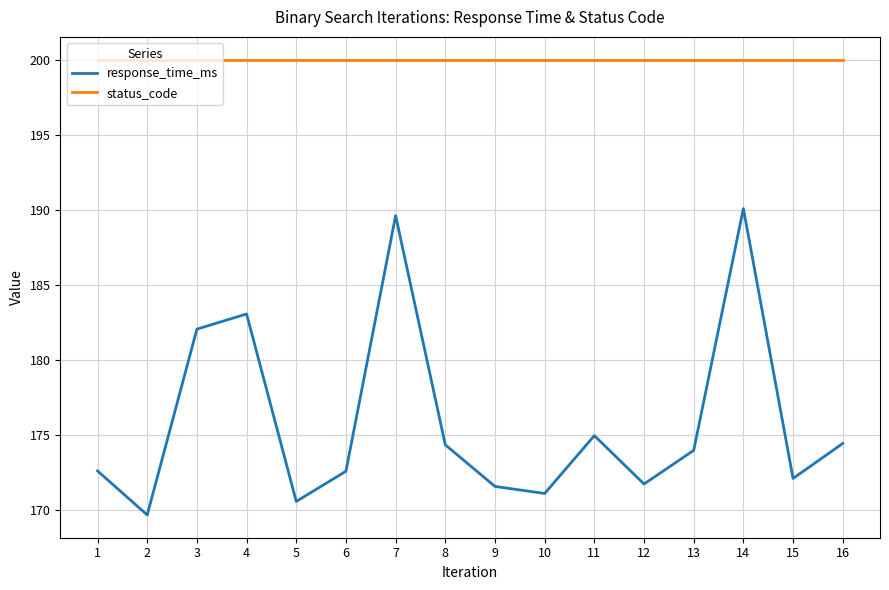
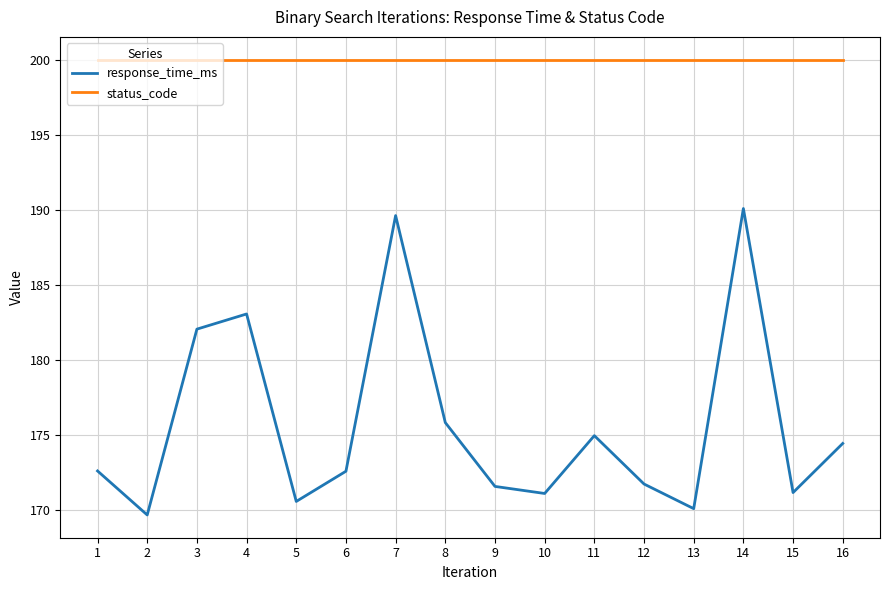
  {
    "response_time_ms": {
      "1": 172.6,
      "2": 169.7,
      "3": 182.1,
      "4": 183.1,
      "5": 170.6,
      "6": 172.6,
      "7": 189.6,
-     "8": 174.4,
+     "8": 175.8,
      "9": 171.6,
      "10": 171.1,
      "11": 175.0,
      "12": 171.8,
-     "13": 174.0,
+     "13": 170.1,
      "14": 190.1,
-     "15": 172.1,
+     "15": 171.2,
      "16": 174.5
    },
    "status_code": {
      "4": 200.0,
      "5": 200.0,
      "6": 200.0,
      "7": 200.0,
      "8": 200.0,
      "9": 200.0,
      "10": 200.0,
      "11": 200.0,
      "12": 200.0,
      "13": 200.0,
      "14": 200.0,
      "15": 200.0,
      "16": 200.0
    }
  }
